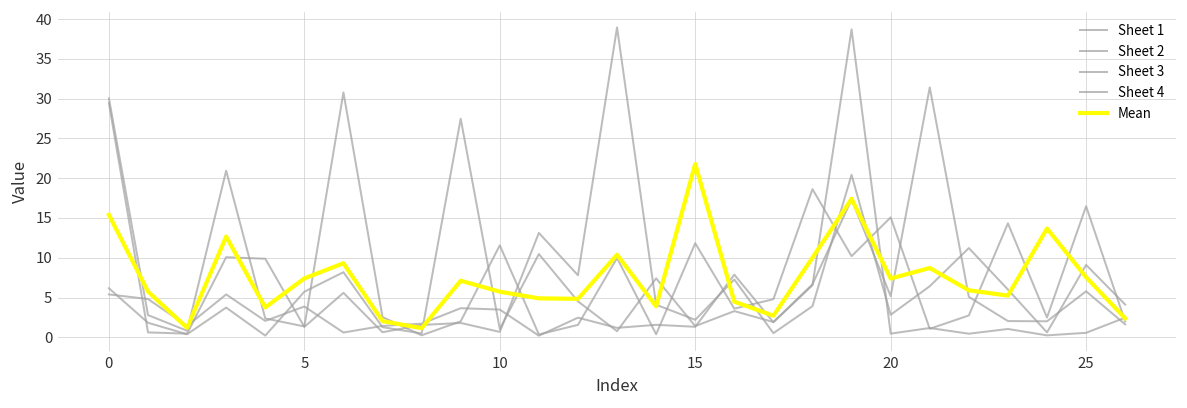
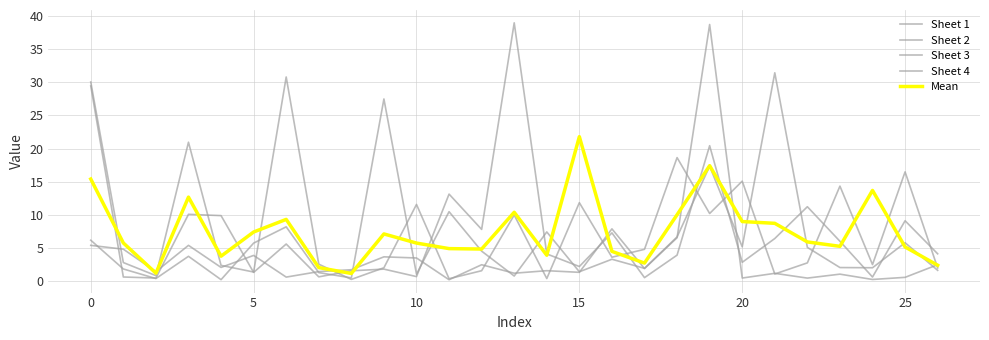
  {
    "Mean": {
      "0": 15,
      "5": 7,
      "10": 6,
      "15": 22,
-     "20": 7,
-     "25": 8
+     "20": 9,
+     "25": 5
    }
  }
